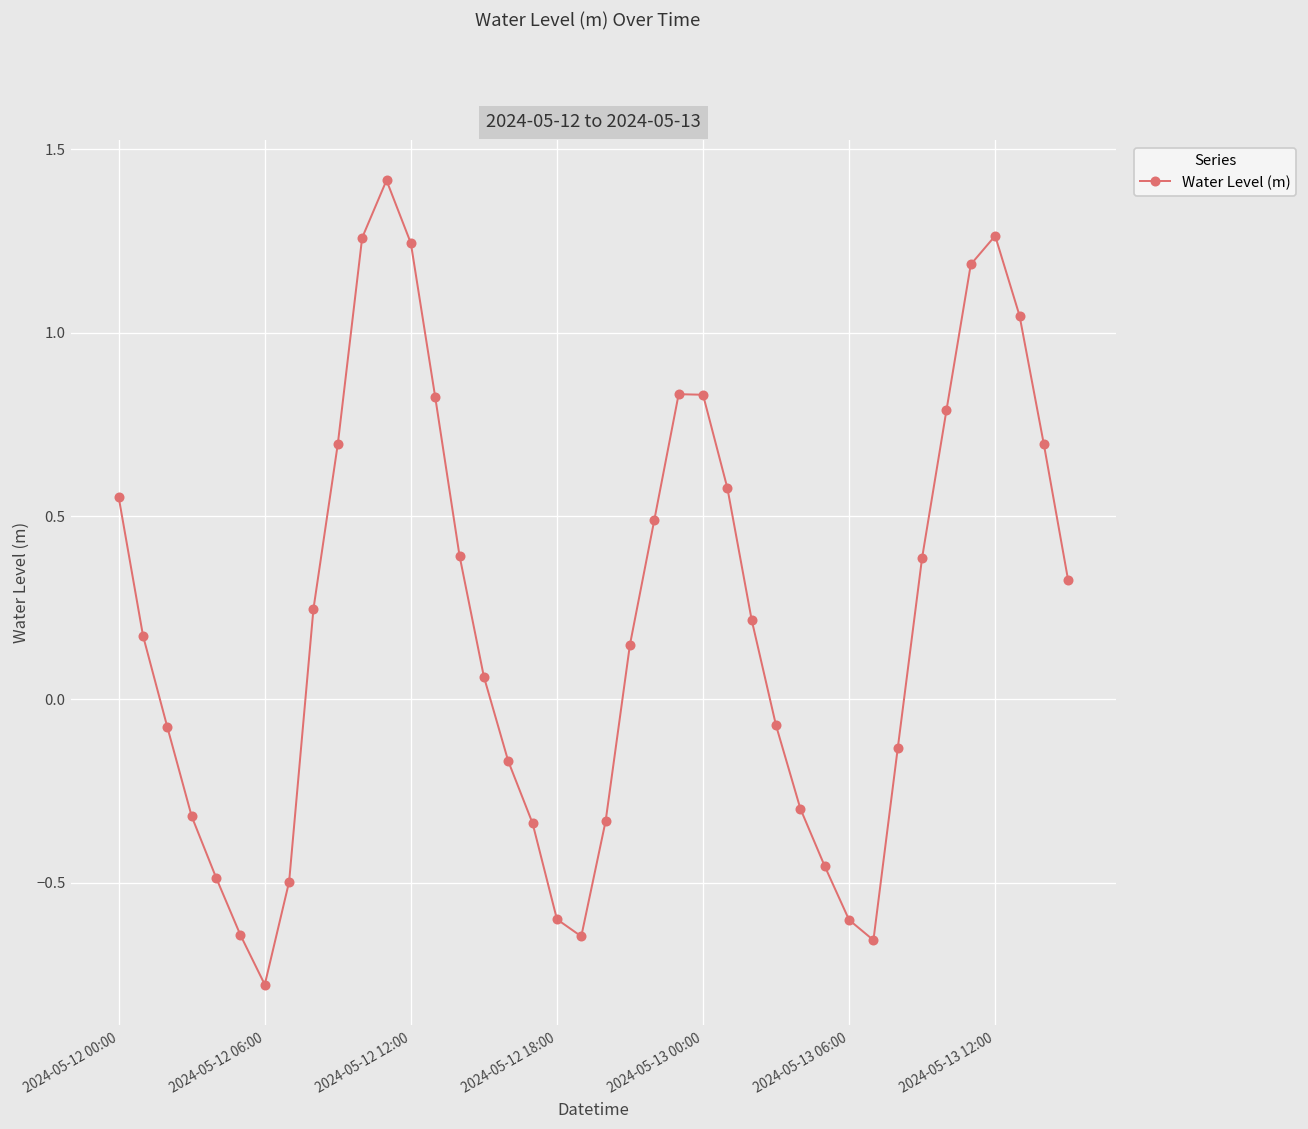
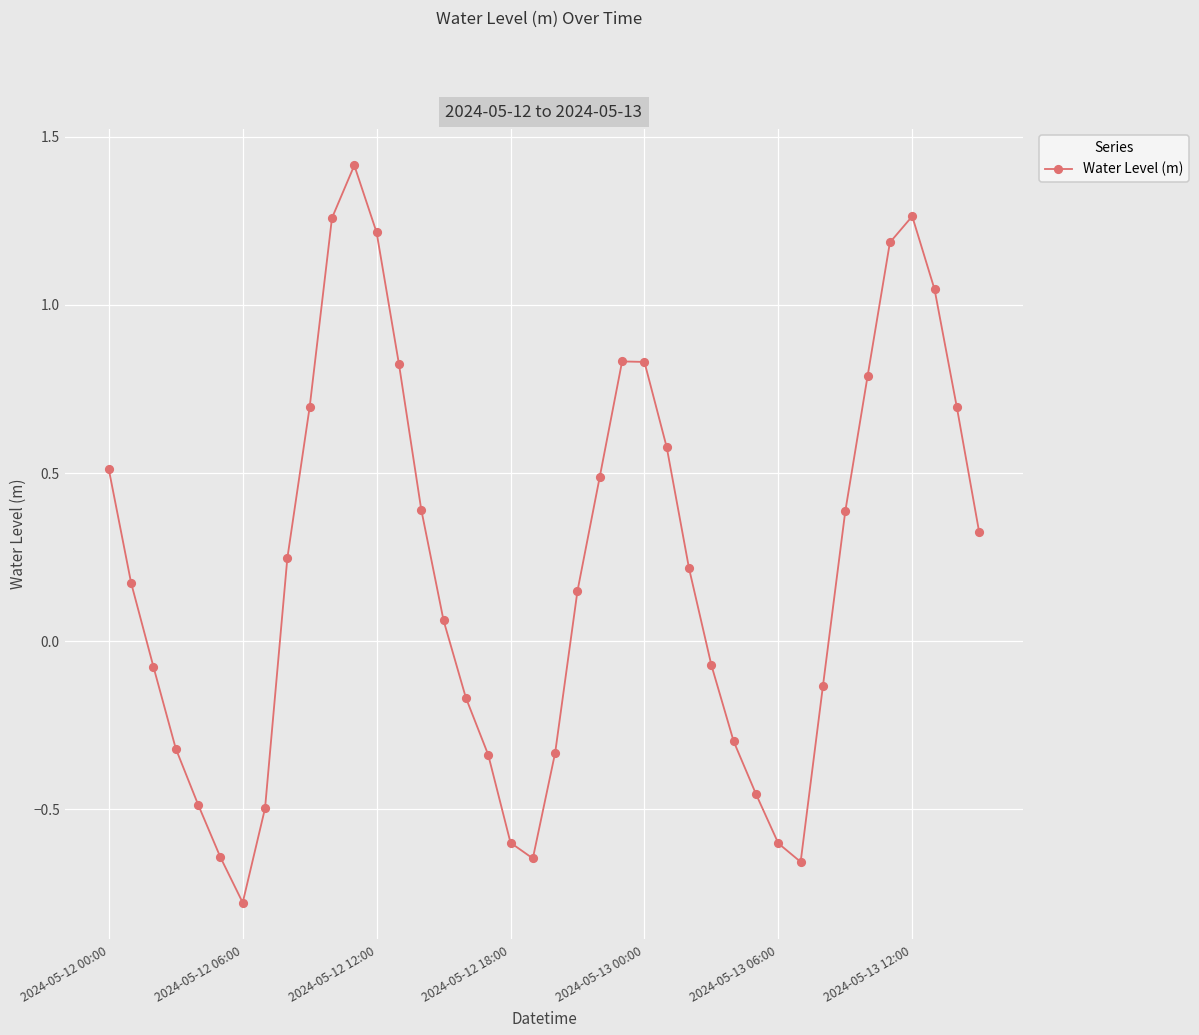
  {
-   "2024-05-12 00:00": 0.55,
+   "2024-05-12 00:00": 0.51,
    "2024-05-12 06:00": -0.78,
-   "2024-05-12 12:00": 1.24,
+   "2024-05-12 12:00": 1.22,
    "2024-05-12 18:00": -0.60,
    "2024-05-13 00:00": 0.83,
    "2024-05-13 06:00": -0.60,
    "2024-05-13 12:00": 1.26
  }
